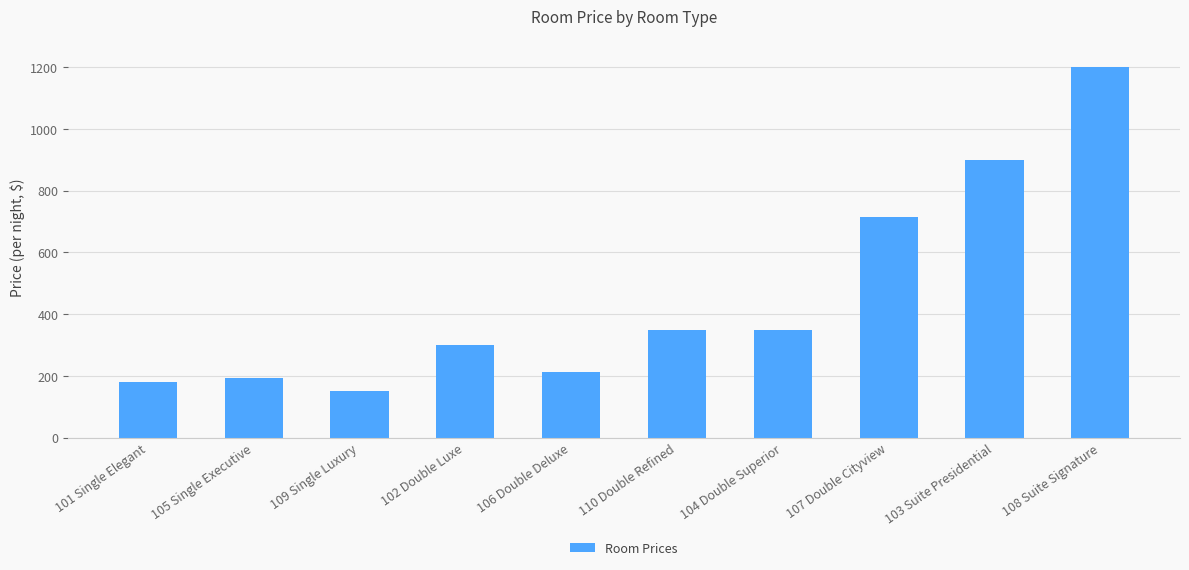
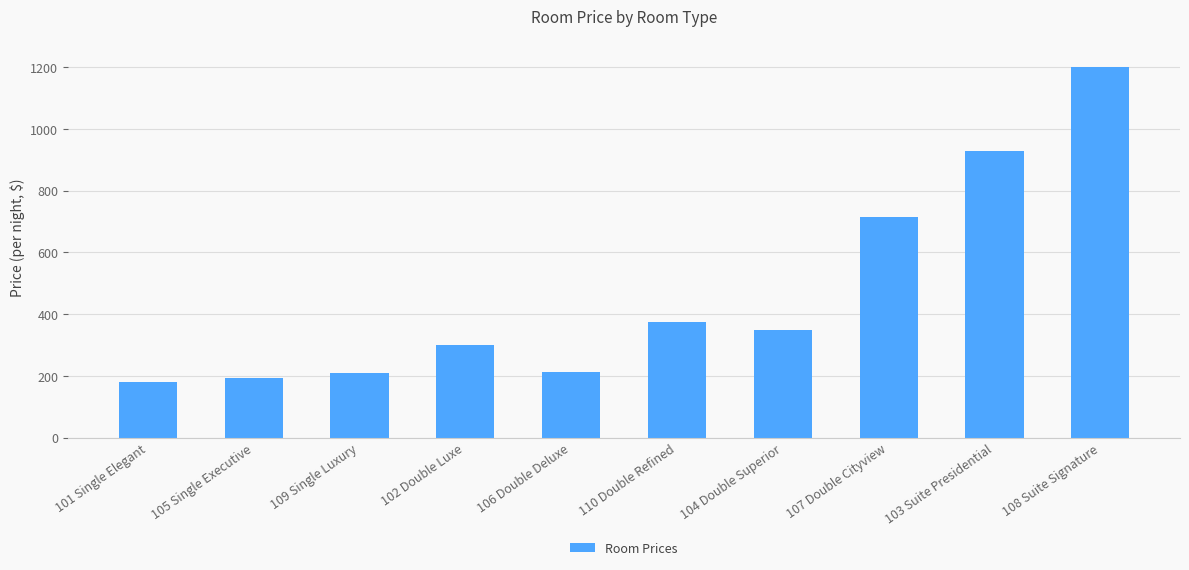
  {
    "101 Single Elegant": 180,
    "105 Single Executive": 200,
-   "109 Single Luxury": 150,
+   "109 Single Luxury": 210,
    "102 Double Luxe": 300,
    "106 Double Deluxe": 210,
-   "110 Double Refined": 350,
+   "110 Double Refined": 380,
    "104 Double Superior": 350,
    "107 Double Cityview": 720,
-   "103 Suite Presidential": 900,
+   "103 Suite Presidential": 930,
    "108 Suite Signature": 1200
  }
